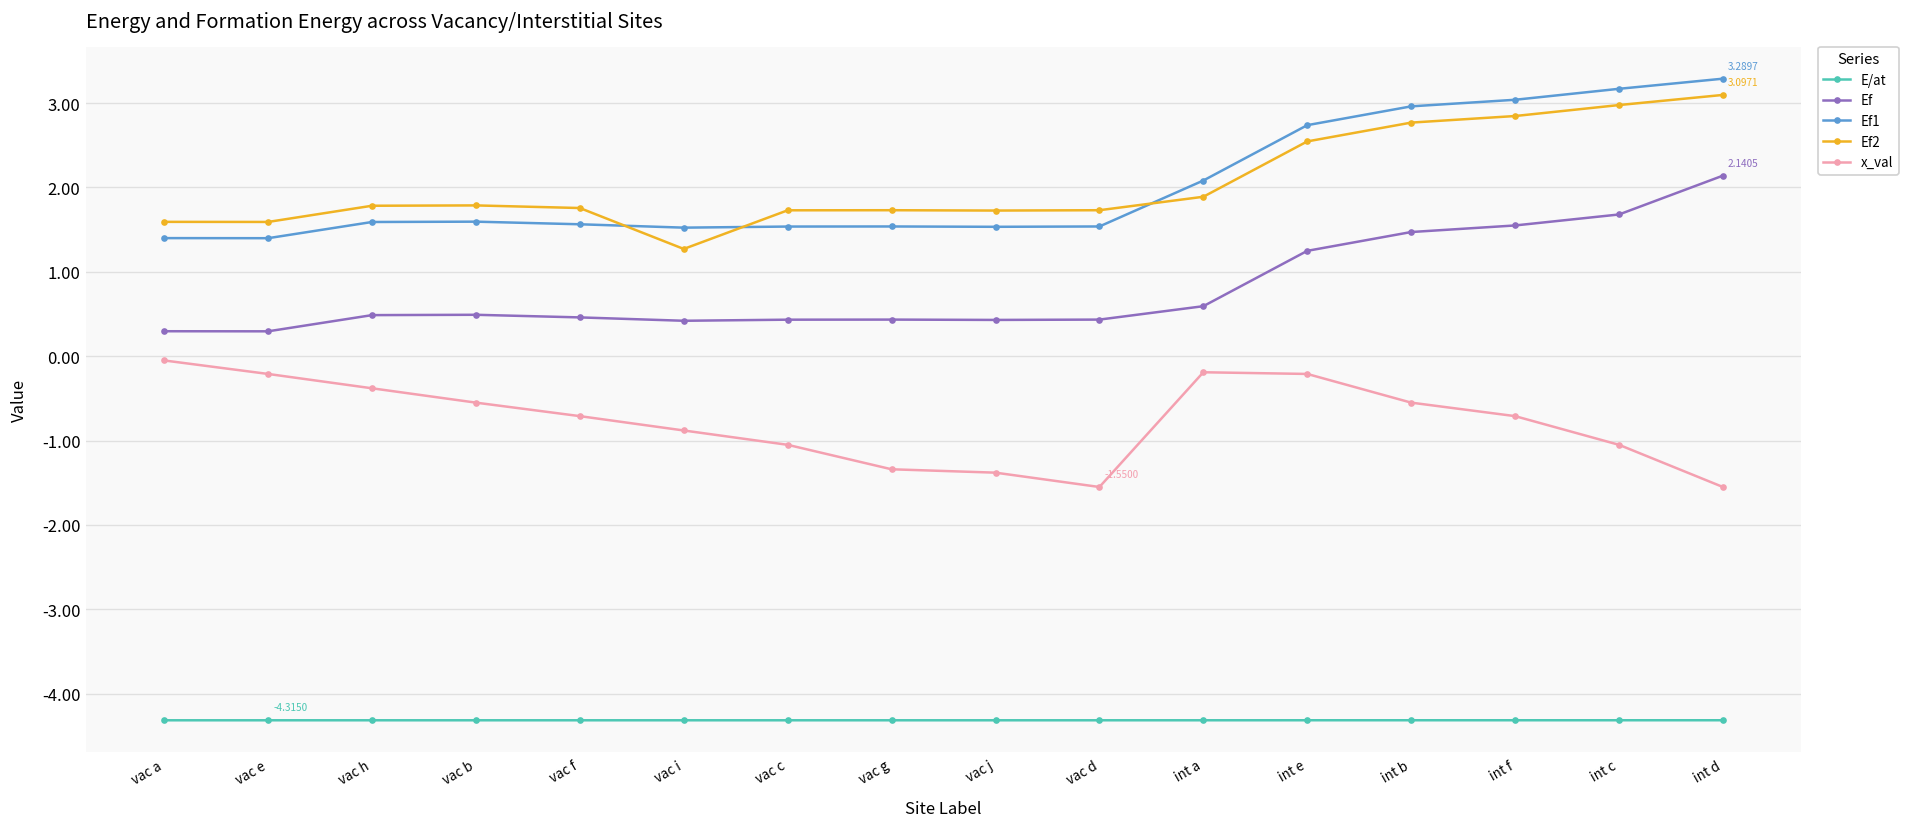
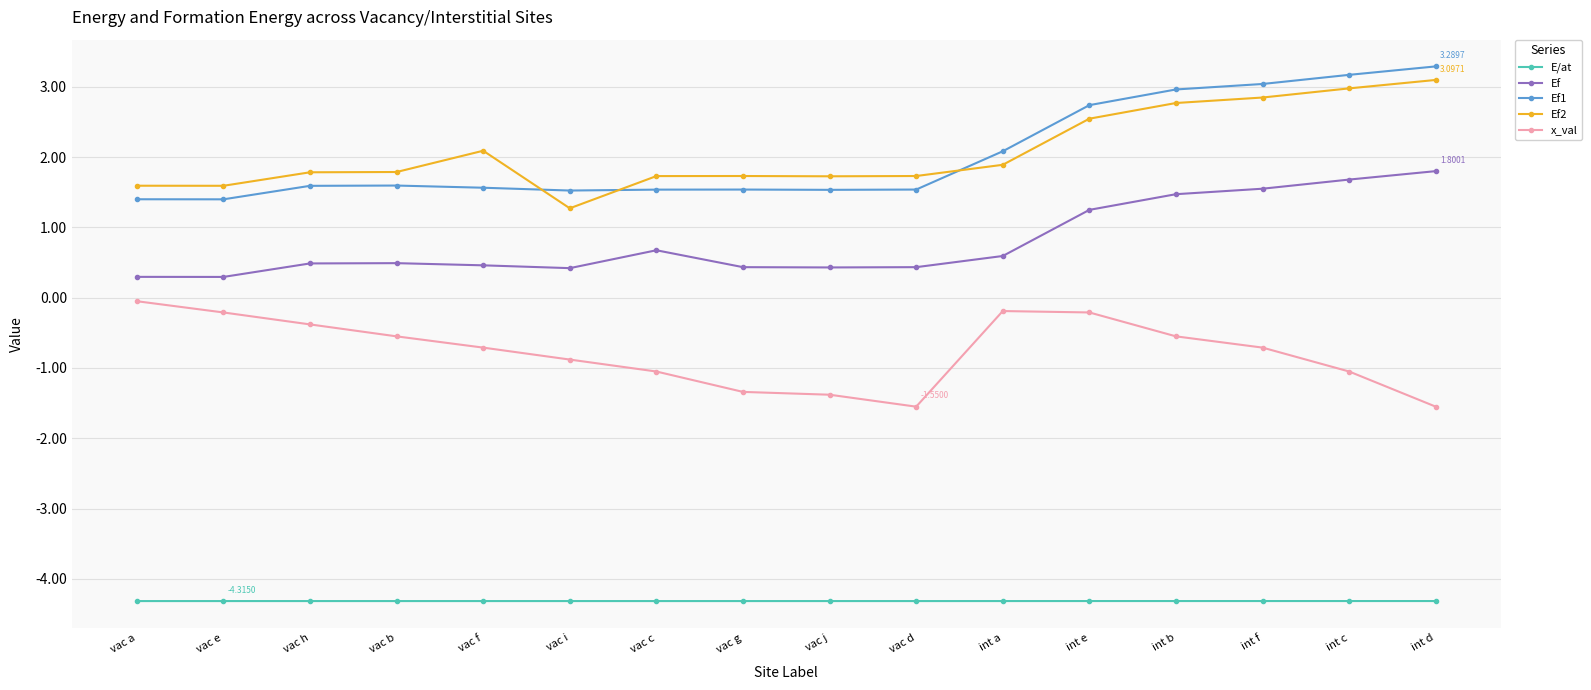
  {
    "Ef": {
-     "vac c": 0.4,
-     "int d": 2.1405
+     "vac c": 0.7,
+     "int d": 1.8001
    },
    "Ef2": {
      "vac a": 1.6,
      "vac e": 1.6,
      "vac h": 1.8,
      "vac b": 1.8,
-     "vac f": 1.8,
+     "vac f": 2.1,
      "vac i": 1.3,
      "vac c": 1.7,
      "vac g": 1.7,
      "vac j": 1.7,
      "vac d": 1.7,
      "int a": 1.9,
      "int e": 2.5,
      "int b": 2.8,
      "int f": 2.8,
      "int c": 3.0
    },
    "x_val": {
      "vac d": -1.5500
    }
  }
